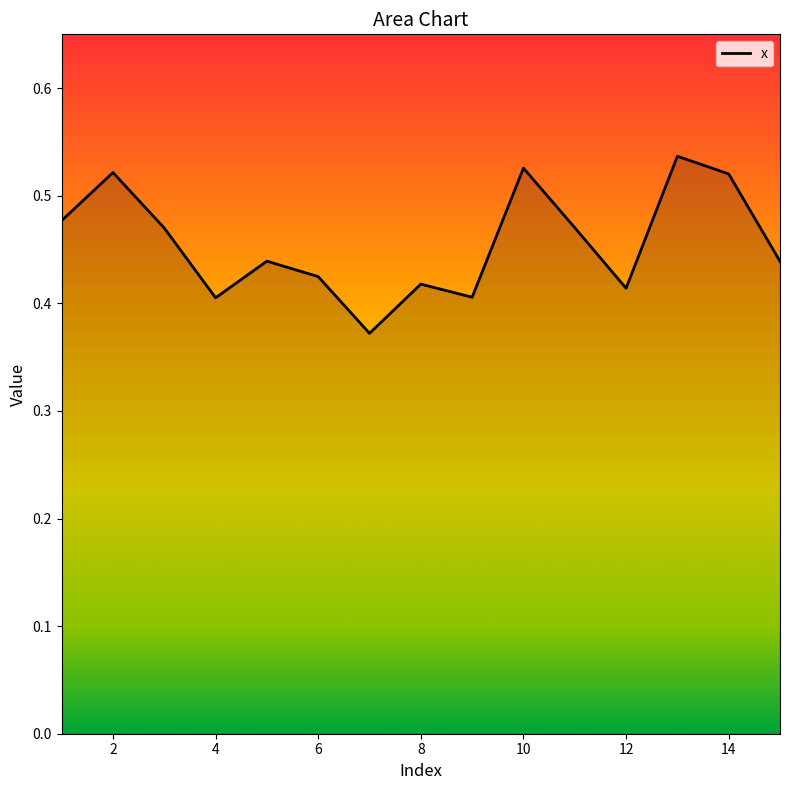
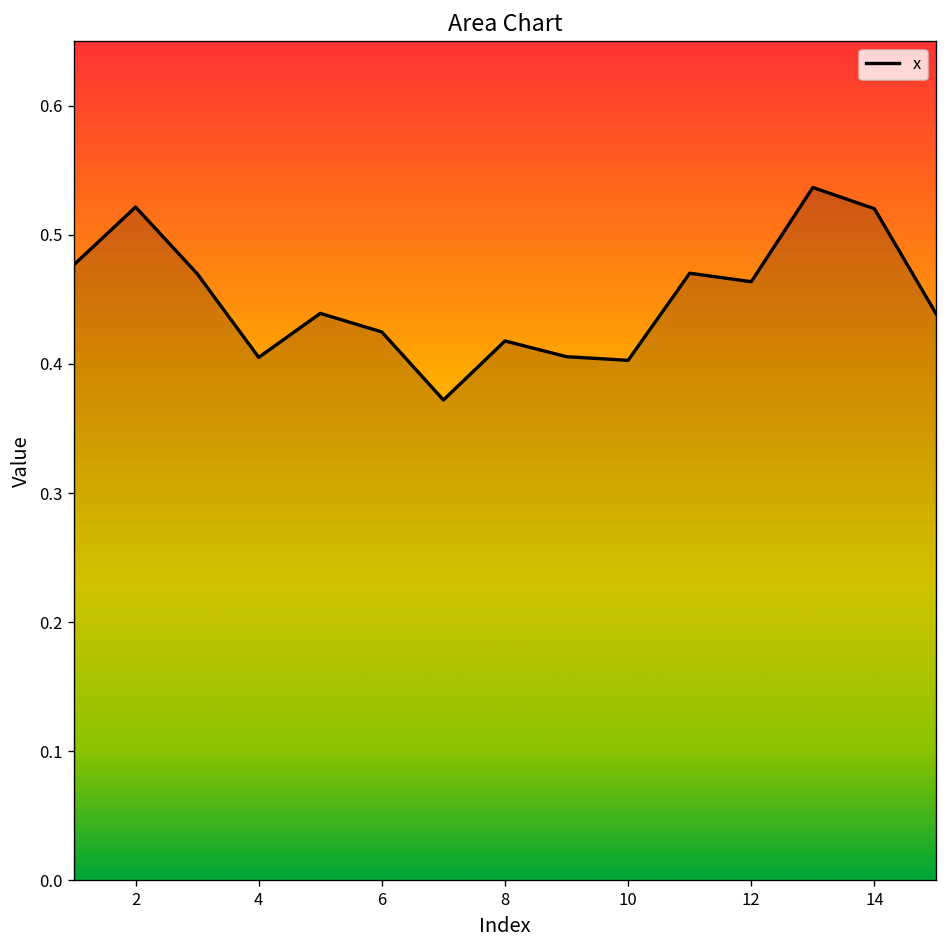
  {
    "2": 0.522,
    "4": 0.405,
    "6": 0.425,
    "8": 0.418,
-   "10": 0.526,
-   "12": 0.414,
+   "10": 0.403,
+   "12": 0.464,
    "14": 0.520
  }
